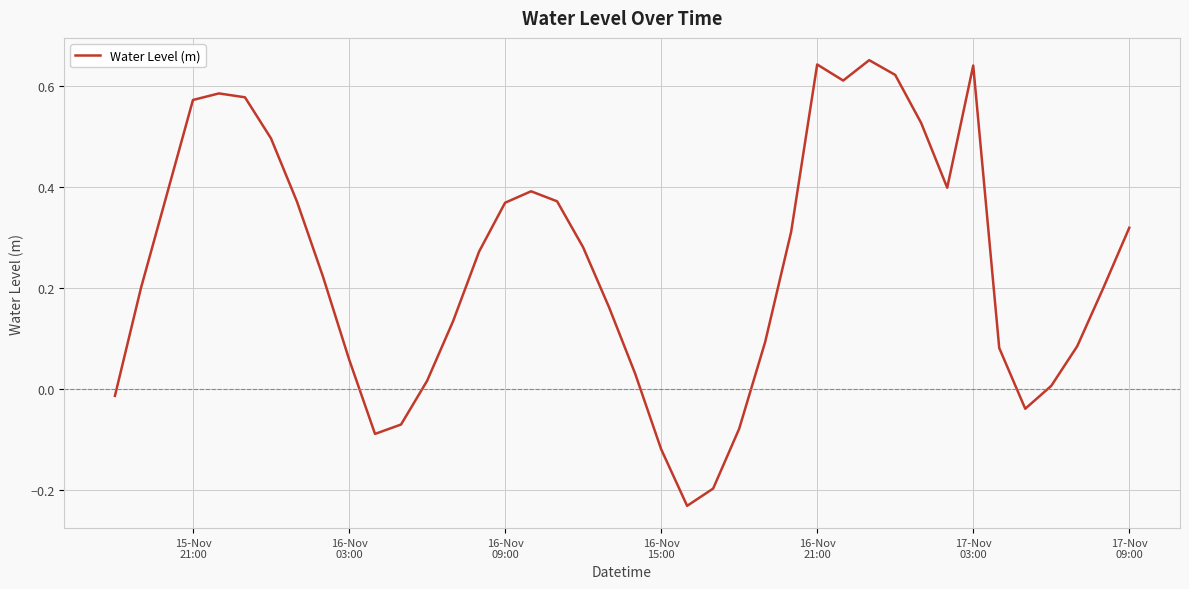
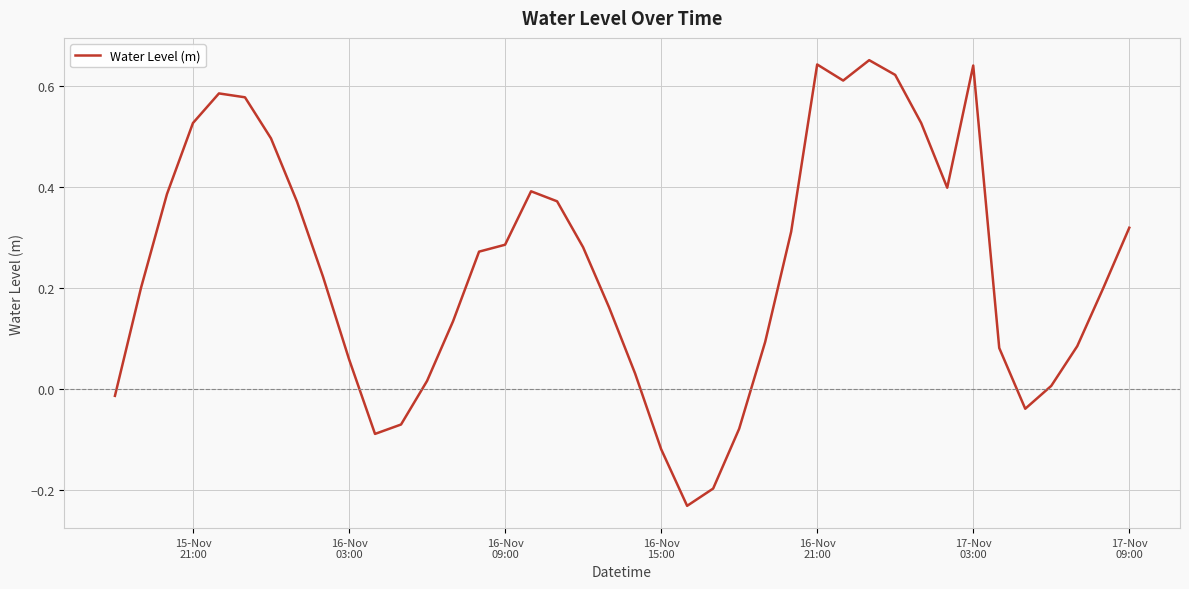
  {
-   "15-Nov 21:00": 0.57,
+   "15-Nov 21:00": 0.53,
    "16-Nov 03:00": 0.06,
-   "16-Nov 09:00": 0.37,
+   "16-Nov 09:00": 0.29,
    "16-Nov 15:00": -0.12,
    "16-Nov 21:00": 0.64,
    "17-Nov 03:00": 0.64,
    "17-Nov 09:00": 0.32
  }
